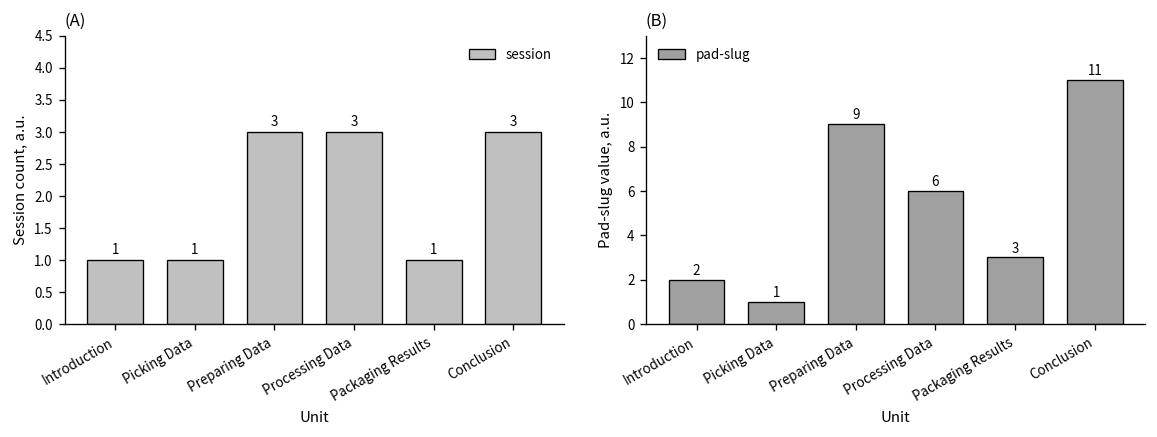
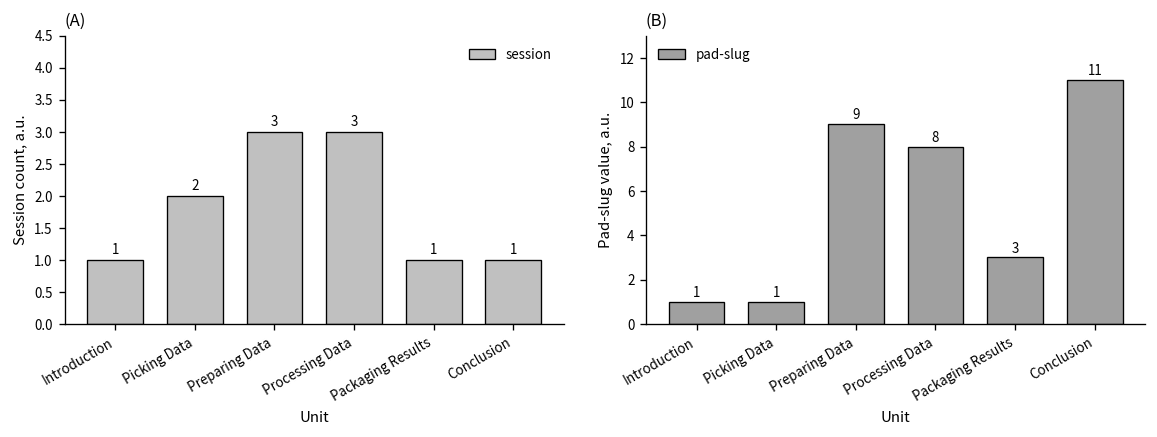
  {
    "(A)": {
      "Introduction": 1,
-     "Picking Data": 1,
+     "Picking Data": 2,
      "Preparing Data": 3,
      "Processing Data": 3,
      "Packaging Results": 1,
-     "Conclusion": 3
+     "Conclusion": 1
    },
    "(B)": {
-     "Introduction": 2,
+     "Introduction": 1,
      "Picking Data": 1,
      "Preparing Data": 9,
-     "Processing Data": 6,
+     "Processing Data": 8,
      "Packaging Results": 3,
      "Conclusion": 11
    }
  }
